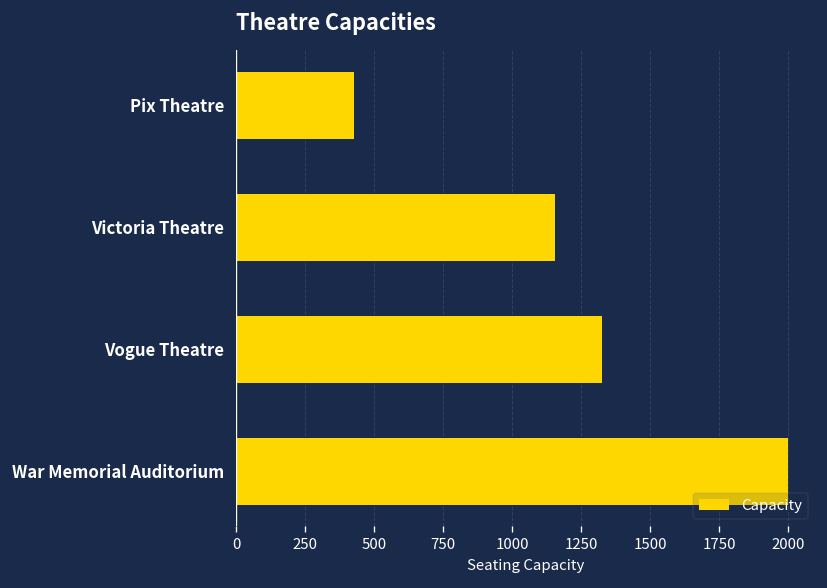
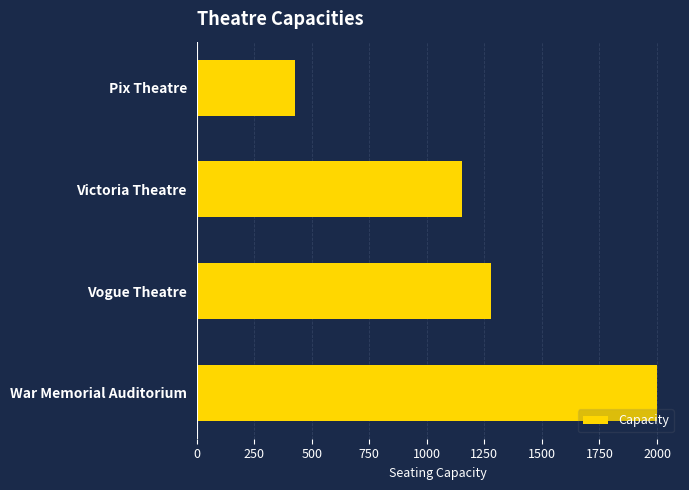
  {
    "Pix Theatre": 430,
    "Victoria Theatre": 1150,
-   "Vogue Theatre": 1330,
+   "Vogue Theatre": 1280,
    "War Memorial Auditorium": 2000
  }
